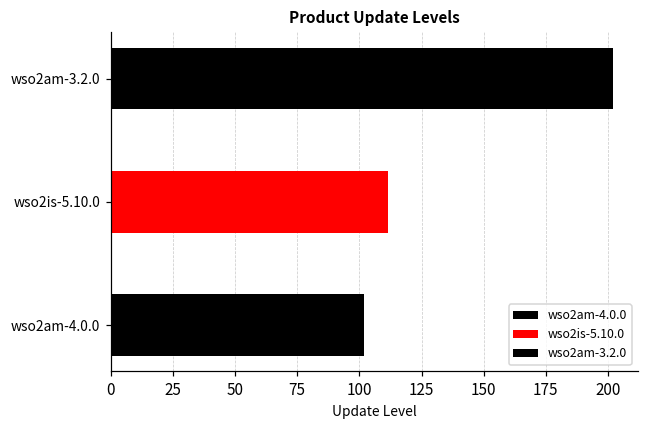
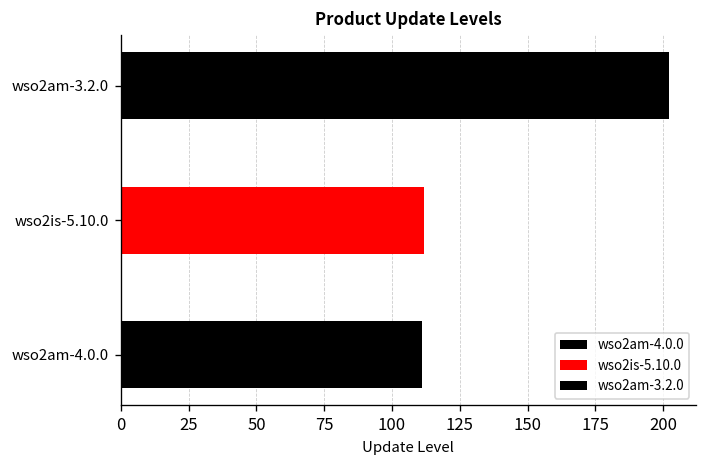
  {
    "wso2am-3.2.0": 202,
    "wso2is-5.10.0": 112,
-   "wso2am-4.0.0": 102
+   "wso2am-4.0.0": 111
  }
